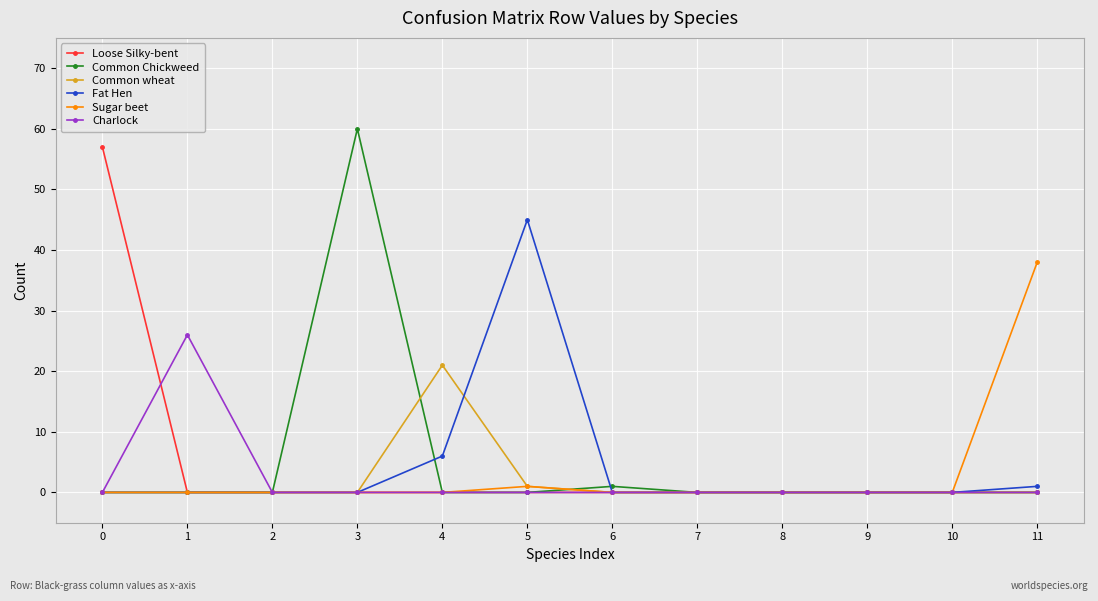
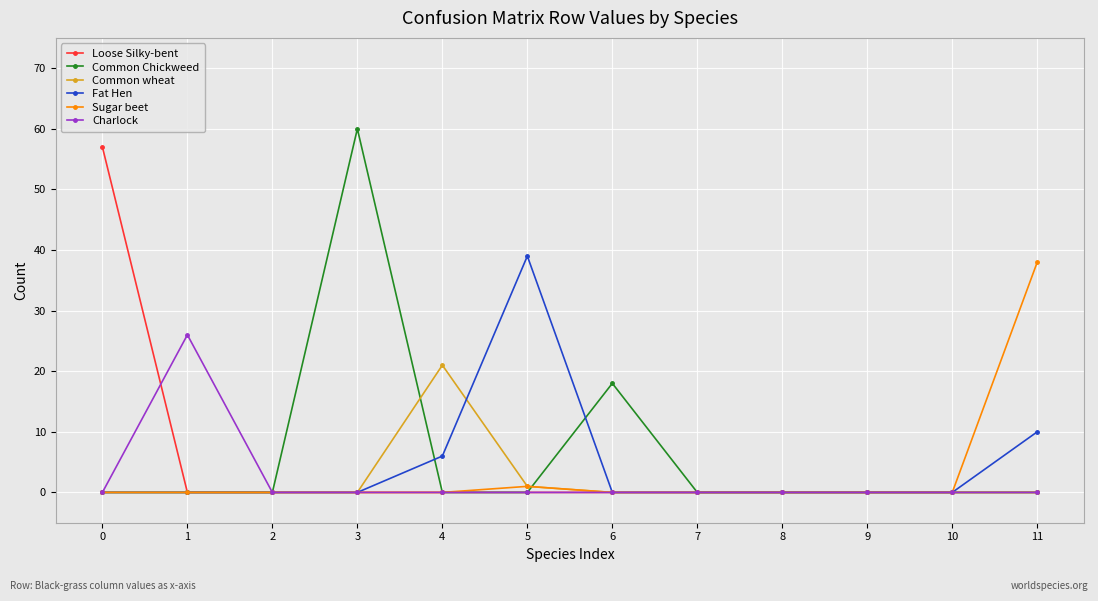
  {
    "Loose Silky-bent": {
      "0": 57
    },
    "Common Chickweed": {
      "3": 60,
-     "6": 1
+     "6": 18
    },
    "Fat Hen": {
      "4": 6,
-     "5": 45,
-     "11": 1
+     "5": 39,
+     "11": 10
    },
    "Charlock": {
      "1": 26
    }
  }
